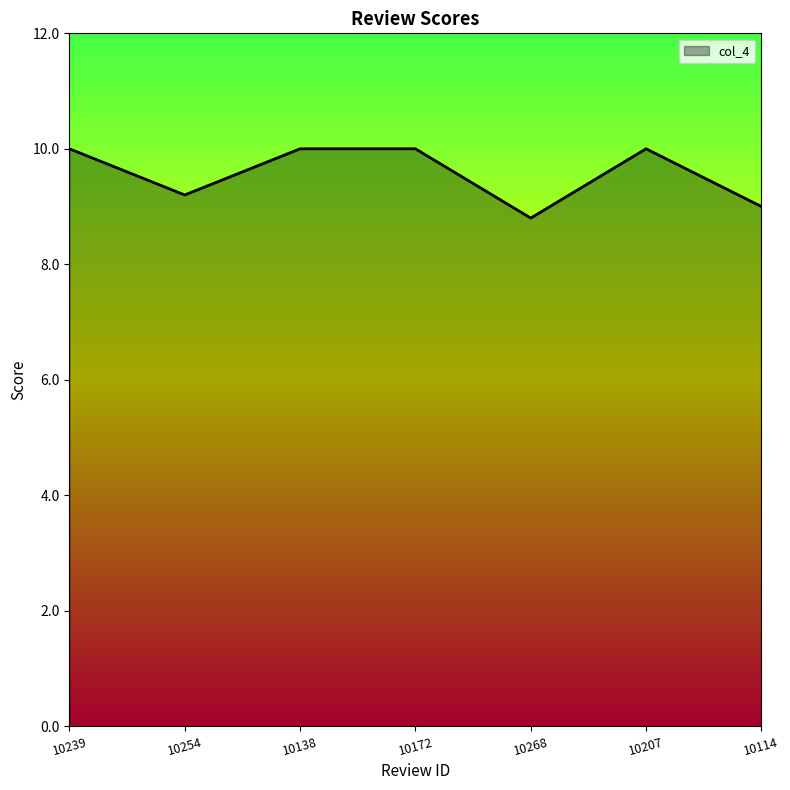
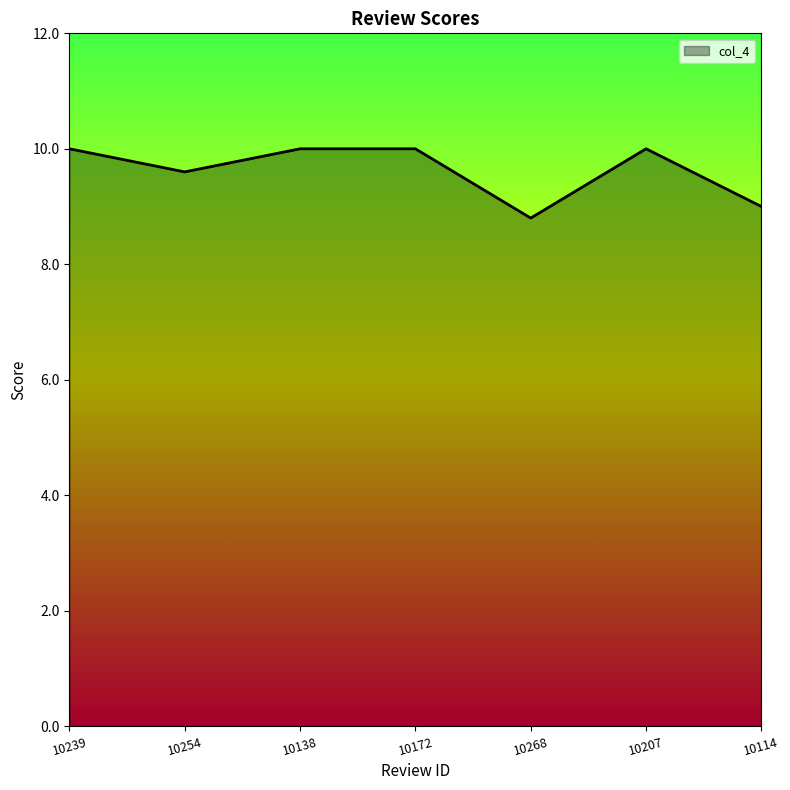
  {
    "10239": 10.0,
-   "10254": 9.2,
+   "10254": 9.6,
    "10138": 10.0,
    "10172": 10.0,
    "10268": 8.8,
    "10207": 10.0,
    "10114": 9.0
  }
